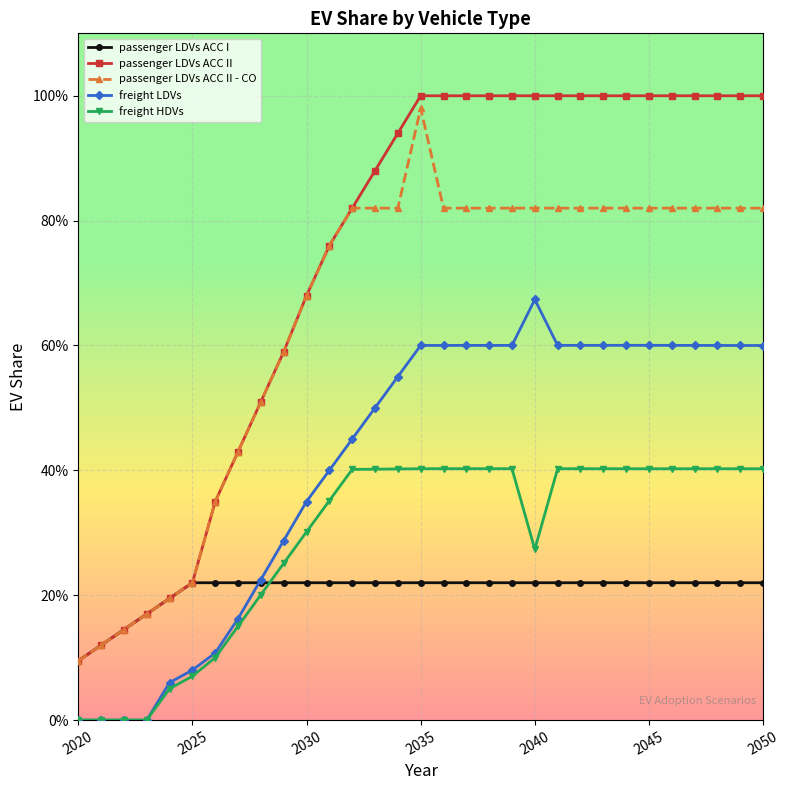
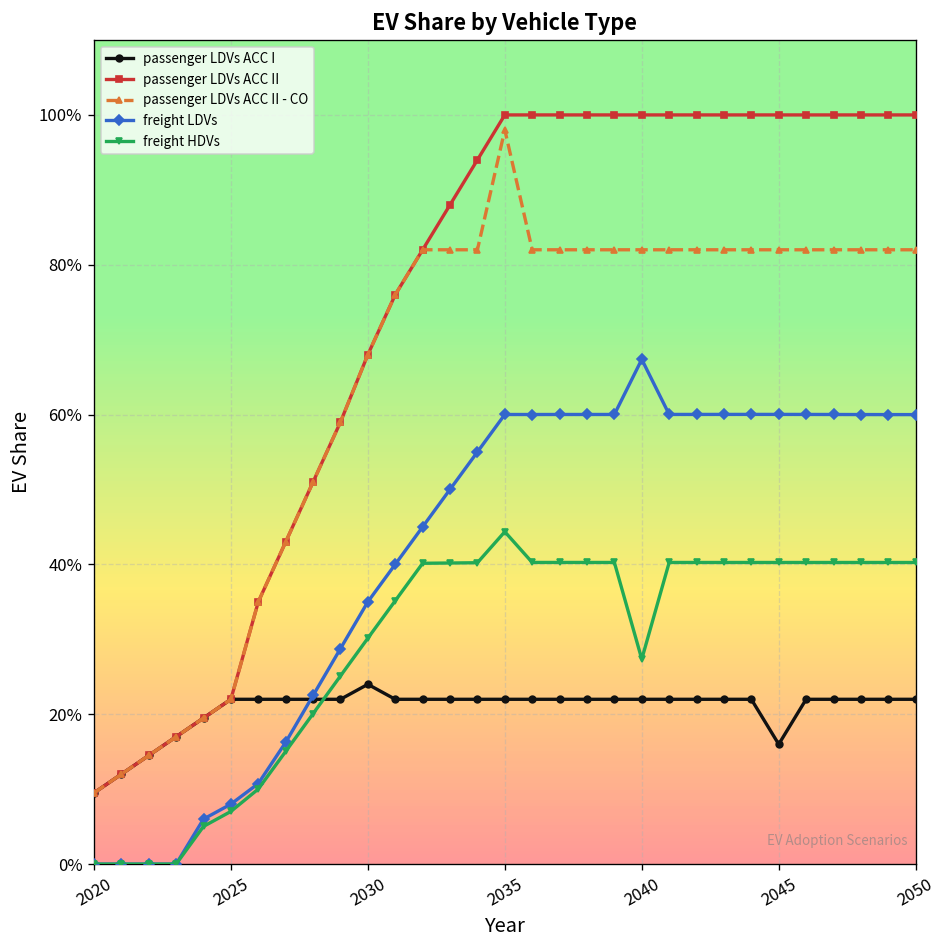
  {
    "passenger LDVs ACC I": {
-     "2030": "22%",
+     "2030": "24%",
      "2035": "22%",
      "2040": "22%",
-     "2045": "22%",
+     "2045": "16%",
      "2050": "22%"
    },
    "passenger LDVs ACC II": {
      "2035": "100%",
      "2040": "100%",
      "2045": "100%",
      "2050": "100%"
    },
    "passenger LDVs ACC II - CO": {
      "2035": "98%",
      "2040": "82%",
      "2045": "82%",
      "2050": "82%"
    },
    "freight LDVs": {
      "2025": "8%",
      "2030": "35%",
      "2035": "60%",
      "2040": "67%",
      "2045": "60%",
      "2050": "60%"
    },
    "freight HDVs": {
      "2025": "7%",
      "2030": "30%",
-     "2035": "40%",
+     "2035": "44%",
      "2040": "27%",
      "2045": "40%",
      "2050": "40%"
    }
  }
